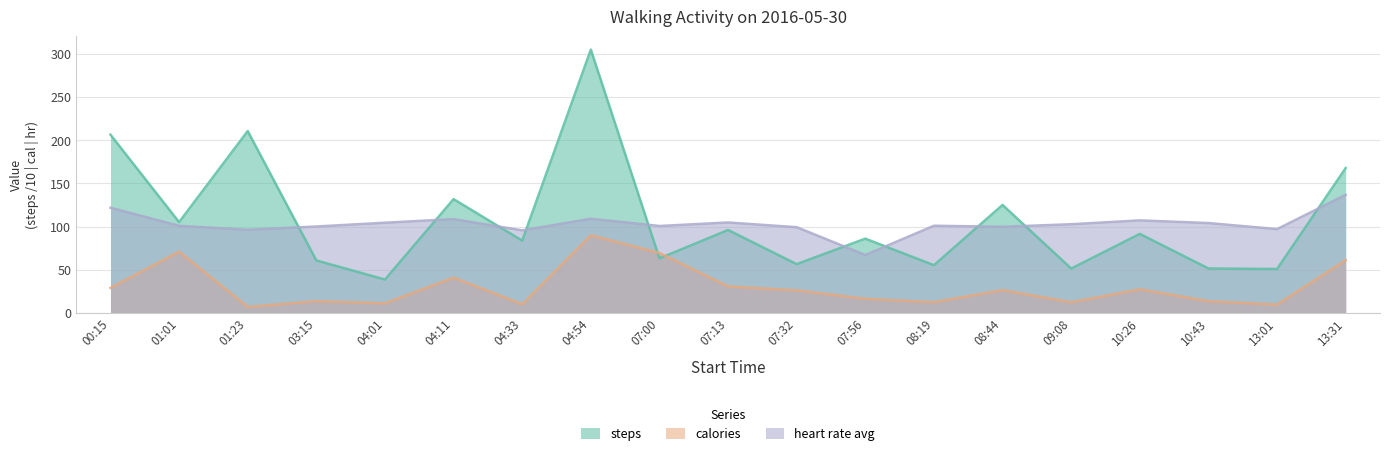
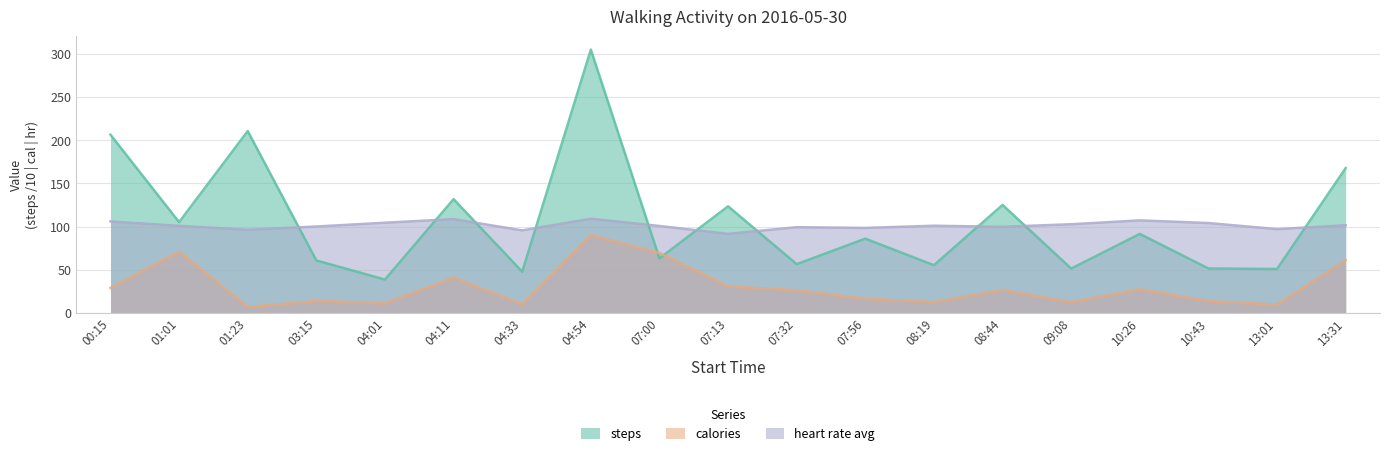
  {
    "steps": {
      "00:15": 210,
      "01:01": 110,
      "01:23": 210,
      "03:15": 60,
      "04:01": 40,
      "04:11": 130,
-     "04:33": 80,
+     "04:33": 50,
      "04:54": 300,
      "07:00": 60,
-     "07:13": 100,
+     "07:13": 120,
      "07:32": 60,
      "07:56": 90,
      "08:19": 60,
      "08:44": 130,
      "09:08": 50,
      "10:26": 90,
      "10:43": 50,
      "13:01": 50,
      "13:31": 170
    },
    "calories": {
      "00:15": 30,
      "01:01": 70,
      "01:23": 10,
      "03:15": 10,
      "04:01": 10,
      "04:11": 40,
      "04:33": 10,
      "04:54": 90,
      "07:00": 70,
      "07:13": 30,
      "07:32": 30,
      "07:56": 20,
      "08:19": 10,
      "08:44": 30,
      "09:08": 10,
      "10:26": 30,
      "10:43": 10,
      "13:01": 10,
      "13:31": 60
    },
    "heart rate avg": {
-     "00:15": 120,
+     "00:15": 110,
      "01:01": 100,
      "01:23": 100,
      "03:15": 100,
      "04:01": 100,
      "04:11": 110,
      "04:33": 100,
      "04:54": 110,
      "07:00": 100,
-     "07:13": 100,
+     "07:13": 90,
      "07:32": 100,
-     "07:56": 70,
+     "07:56": 100,
      "08:19": 100,
      "08:44": 100,
      "09:08": 100,
      "10:26": 110,
      "10:43": 100,
      "13:01": 100,
-     "13:31": 140
+     "13:31": 100
    }
  }
